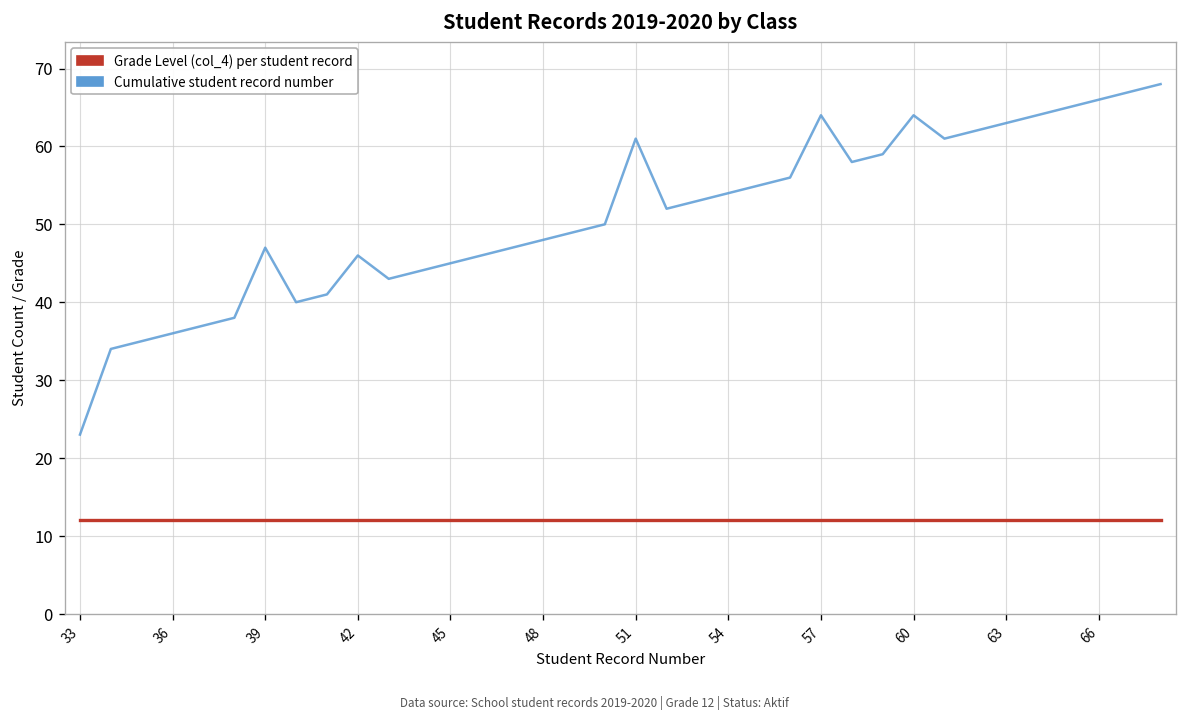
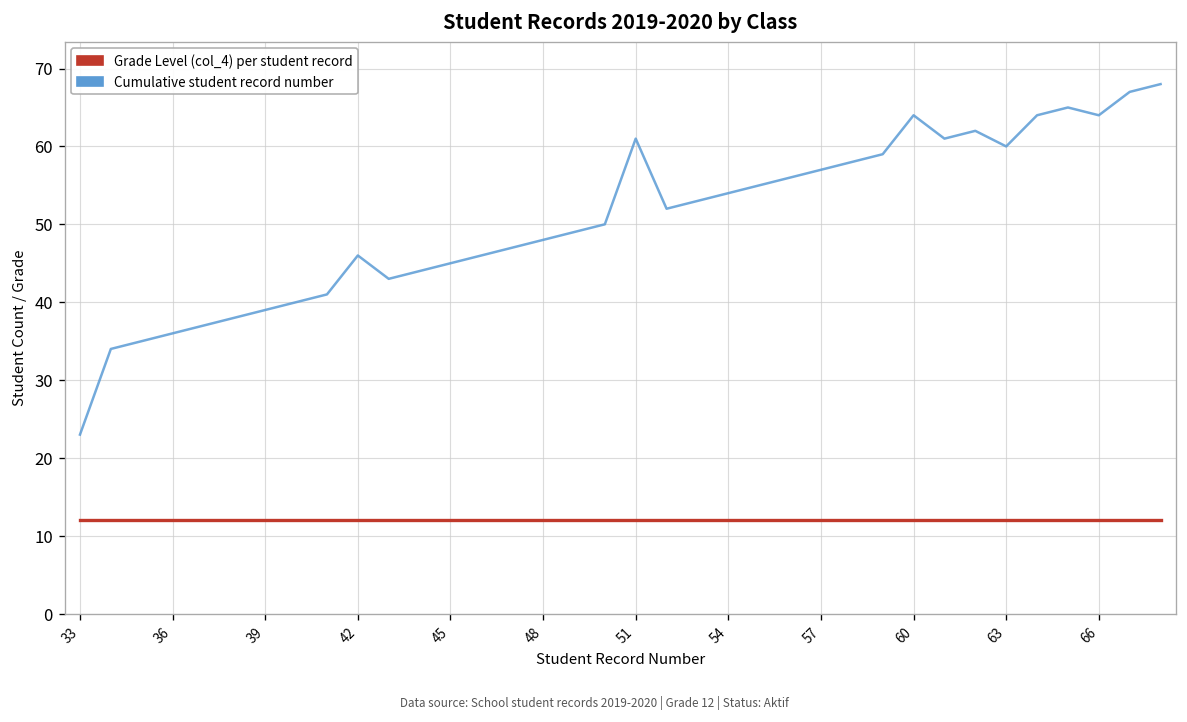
  {
    "Grade Level (col_4) per student record": {
      "33": 12,
      "36": 12,
      "39": 12,
      "42": 12,
      "45": 12,
      "48": 12,
      "51": 12,
      "54": 12,
      "57": 12,
      "60": 12,
      "63": 12,
      "66": 12
    },
    "Cumulative student record number": {
      "33": 23,
      "36": 36,
-     "39": 47,
+     "39": 39,
      "42": 46,
      "45": 45,
      "48": 48,
      "51": 61,
      "54": 54,
-     "57": 64,
+     "57": 57,
      "60": 64,
-     "63": 63,
-     "66": 66
+     "63": 60,
+     "66": 64
    }
  }
